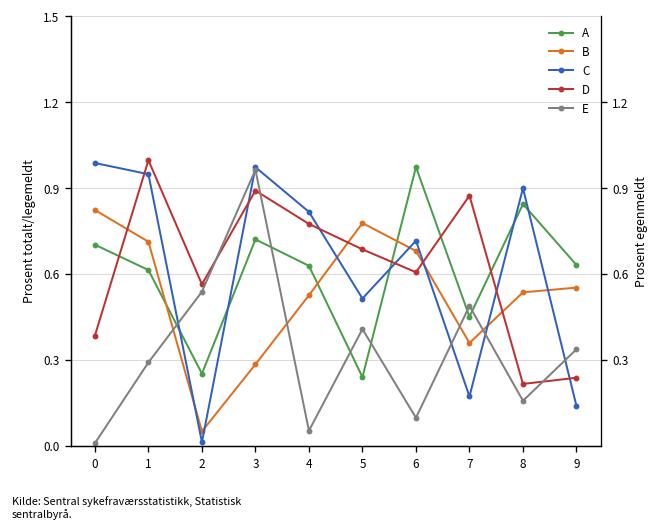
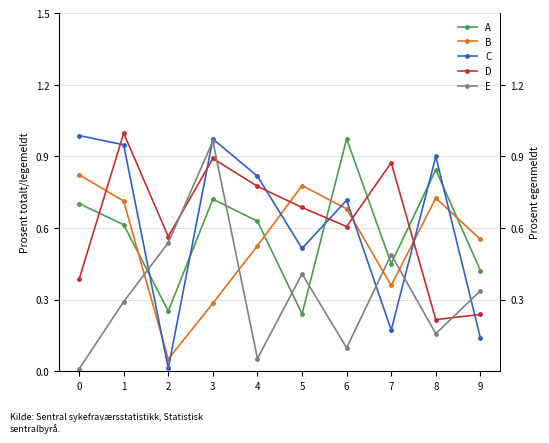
  {
    "A": {
      "0": 0.70,
      "1": 0.61,
      "2": 0.25,
      "3": 0.72,
      "4": 0.63,
      "5": 0.24,
      "6": 0.97,
      "7": 0.45,
      "8": 0.84,
-     "9": 0.63
+     "9": 0.42
    },
    "B": {
      "0": 0.82,
      "1": 0.71,
      "2": 0.05,
      "3": 0.28,
      "4": 0.53,
      "5": 0.78,
      "6": 0.68,
      "7": 0.36,
-     "8": 0.54,
+     "8": 0.72,
      "9": 0.55
    },
    "C": {
      "0": 0.99,
      "1": 0.95,
      "2": 0.01,
      "4": 0.82,
      "5": 0.51,
      "6": 0.72,
      "7": 0.17,
      "8": 0.90,
      "9": 0.14
    },
    "D": {
      "0": 0.38,
      "1": 1.00,
      "2": 0.56,
      "3": 0.89,
      "4": 0.77,
      "5": 0.69,
      "6": 0.61,
      "7": 0.87,
      "8": 0.22,
      "9": 0.24
    },
    "E": {
      "0": 0.01,
      "1": 0.29,
      "2": 0.54,
      "4": 0.05,
      "5": 0.41,
      "6": 0.10,
      "7": 0.49,
      "8": 0.16,
      "9": 0.34
    }
  }
